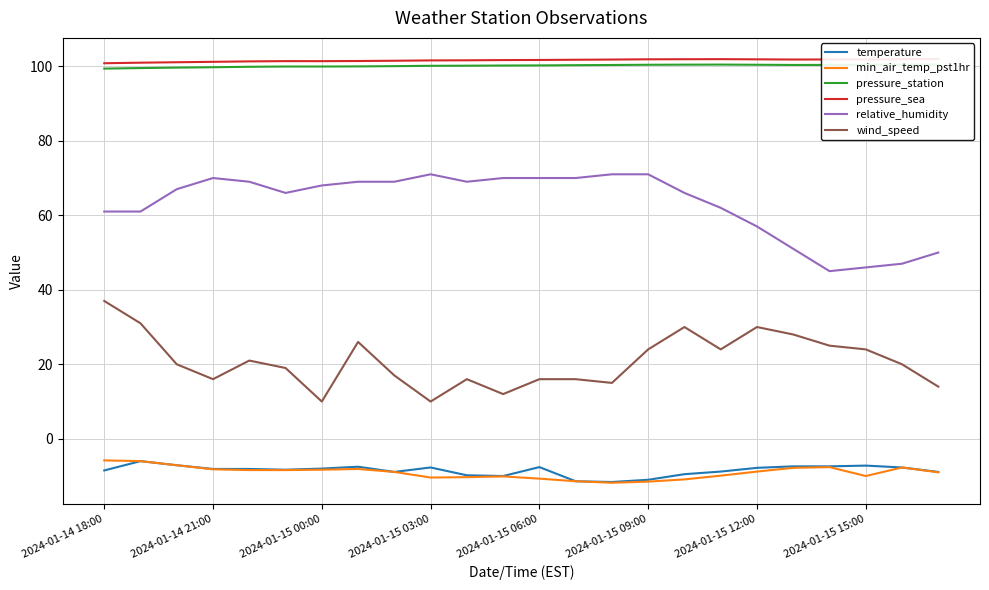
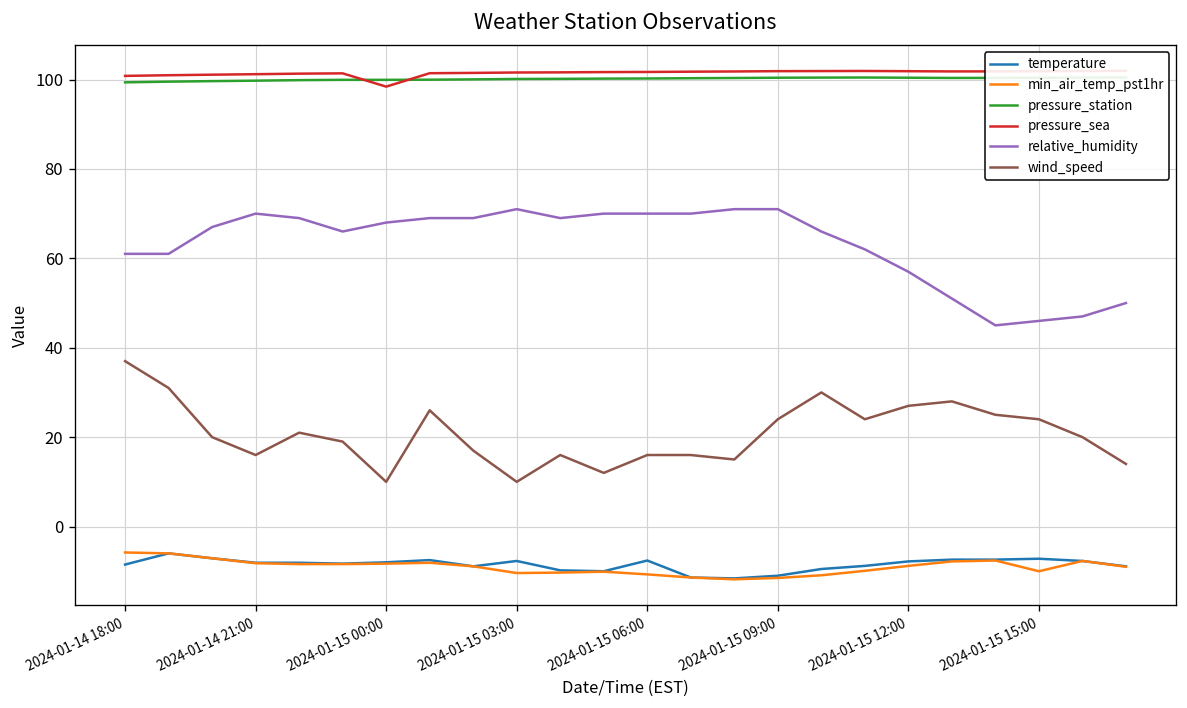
  {
    "temperature": {
      "2024-01-14 18:00": -9,
      "2024-01-15 03:00": -8,
      "2024-01-15 06:00": -8,
      "2024-01-15 12:00": -8,
      "2024-01-15 15:00": -7
    },
    "min_air_temp_pst1hr": {
      "2024-01-14 18:00": -6,
      "2024-01-15 03:00": -10,
      "2024-01-15 06:00": -11,
      "2024-01-15 12:00": -9,
      "2024-01-15 15:00": -10
    },
    "pressure_station": {
      "2024-01-14 18:00": 99,
      "2024-01-14 21:00": 100,
      "2024-01-15 00:00": 100,
      "2024-01-15 03:00": 100,
      "2024-01-15 06:00": 100,
      "2024-01-15 09:00": 100,
      "2024-01-15 12:00": 100
    },
    "pressure_sea": {
      "2024-01-14 18:00": 101,
      "2024-01-14 21:00": 101,
-     "2024-01-15 00:00": 101,
+     "2024-01-15 00:00": 98,
      "2024-01-15 03:00": 102,
      "2024-01-15 06:00": 102,
      "2024-01-15 09:00": 102,
      "2024-01-15 12:00": 102
    },
    "relative_humidity": {
      "2024-01-14 18:00": 61,
      "2024-01-14 21:00": 70,
      "2024-01-15 00:00": 68,
      "2024-01-15 03:00": 71,
      "2024-01-15 06:00": 70,
      "2024-01-15 09:00": 71,
      "2024-01-15 12:00": 57,
      "2024-01-15 15:00": 46
    },
    "wind_speed": {
      "2024-01-14 18:00": 37,
      "2024-01-14 21:00": 16,
      "2024-01-15 00:00": 10,
      "2024-01-15 03:00": 10,
      "2024-01-15 06:00": 16,
      "2024-01-15 09:00": 24,
-     "2024-01-15 12:00": 30,
+     "2024-01-15 12:00": 27,
      "2024-01-15 15:00": 24
    }
  }
